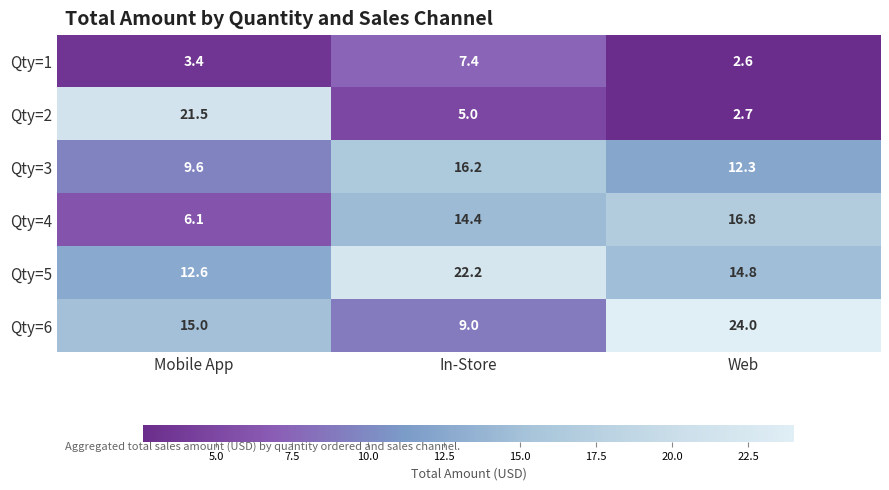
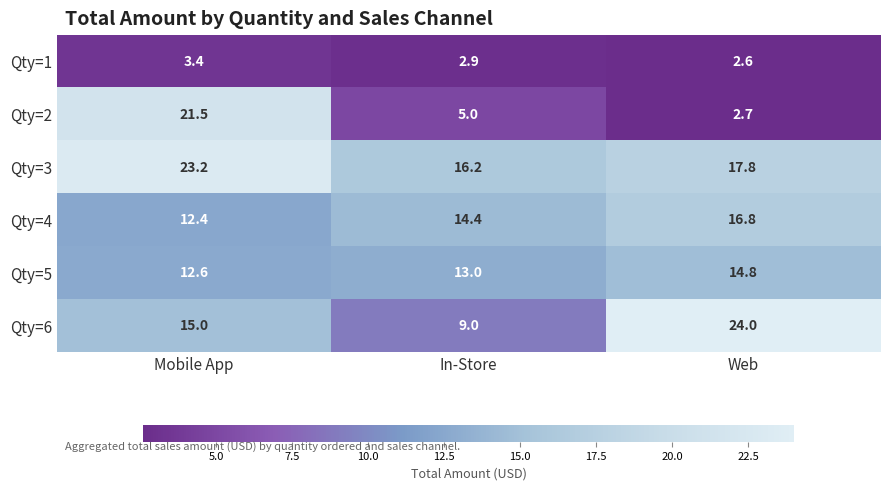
  {
    "Qty=1": {
      "Mobile App": 3.4,
-     "In-Store": 7.4,
+     "In-Store": 2.9,
      "Web": 2.6
    },
    "Qty=2": {
      "Mobile App": 21.5,
      "In-Store": 5.0,
      "Web": 2.7
    },
    "Qty=3": {
-     "Mobile App": 9.6,
+     "Mobile App": 23.2,
      "In-Store": 16.2,
-     "Web": 12.3
+     "Web": 17.8
    },
    "Qty=4": {
-     "Mobile App": 6.1,
+     "Mobile App": 12.4,
      "In-Store": 14.4,
      "Web": 16.8
    },
    "Qty=5": {
      "Mobile App": 12.6,
-     "In-Store": 22.2,
+     "In-Store": 13.0,
      "Web": 14.8
    },
    "Qty=6": {
      "Mobile App": 15.0,
      "In-Store": 9.0,
      "Web": 24.0
    }
  }
